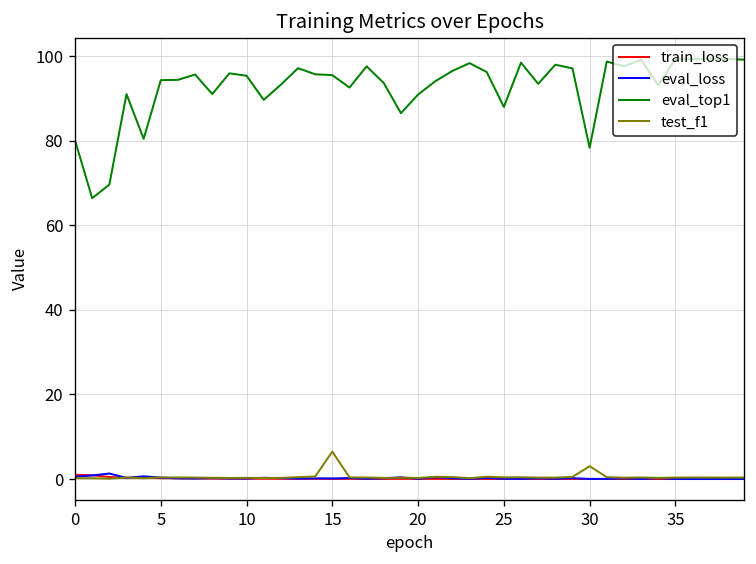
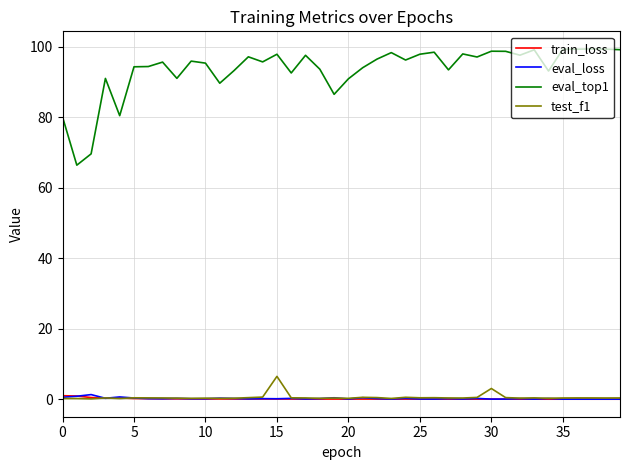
  {
    "eval_top1": {
      "0": 80,
      "5": 94,
      "10": 95,
-     "15": 95,
+     "15": 98,
      "20": 91,
-     "25": 88,
-     "30": 78
+     "25": 98,
+     "30": 99
    },
    "test_f1": {
      "15": 6,
      "30": 3
    }
  }
